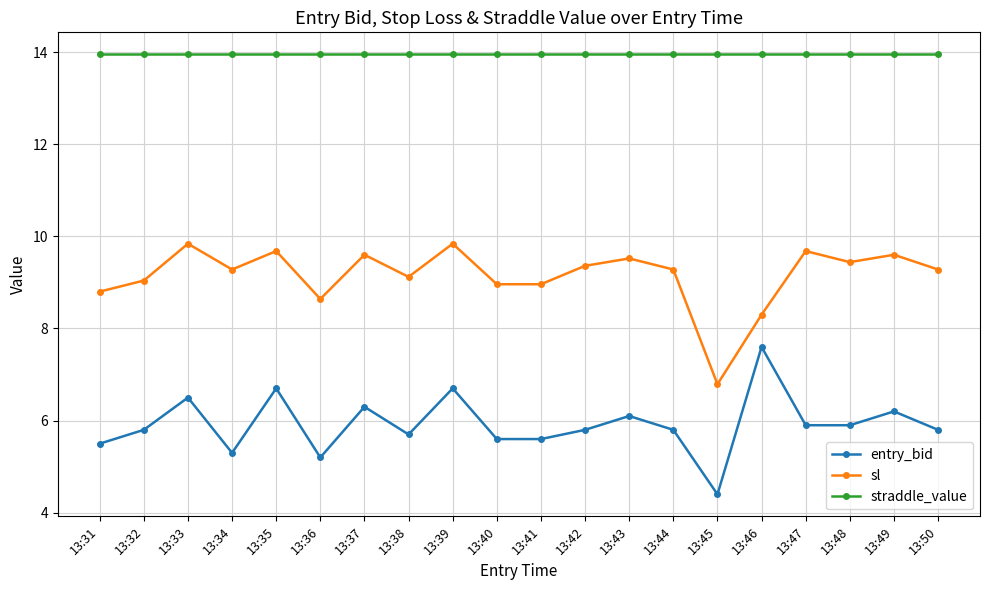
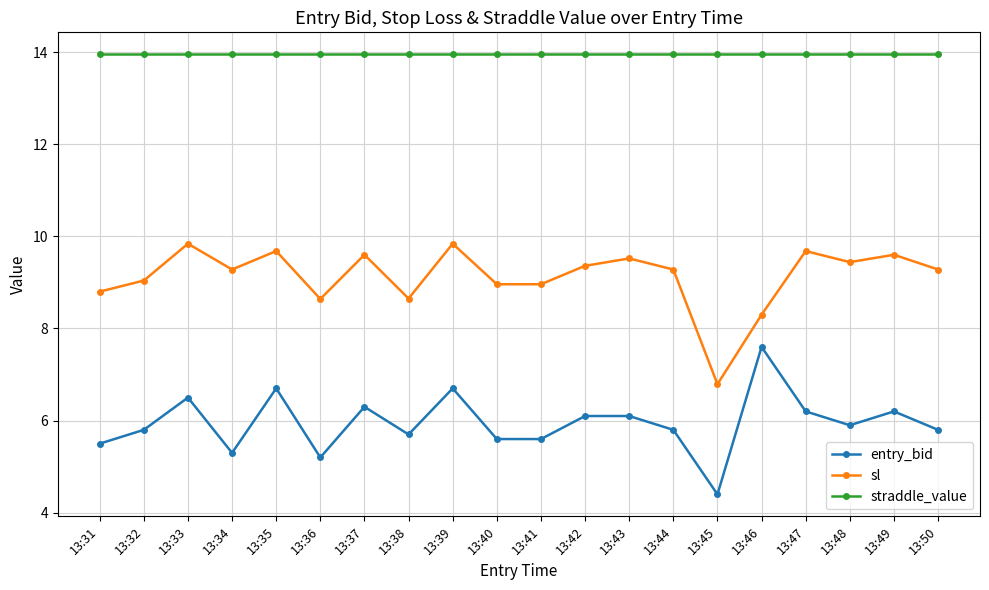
  {
    "entry_bid": {
      "13:31": 5.5,
      "13:32": 5.8,
      "13:33": 6.5,
      "13:34": 5.3,
      "13:35": 6.7,
      "13:36": 5.2,
      "13:37": 6.3,
      "13:38": 5.7,
      "13:39": 6.7,
      "13:40": 5.6,
      "13:41": 5.6,
-     "13:42": 5.8,
+     "13:42": 6.1,
      "13:43": 6.1,
      "13:44": 5.8,
      "13:45": 4.4,
      "13:46": 7.6,
-     "13:47": 5.9,
+     "13:47": 6.2,
      "13:48": 5.9,
      "13:49": 6.2,
      "13:50": 5.8
    },
    "sl": {
      "13:31": 8.8,
      "13:32": 9.0,
      "13:33": 9.8,
      "13:34": 9.3,
      "13:35": 9.7,
      "13:36": 8.6,
      "13:37": 9.6,
-     "13:38": 9.1,
+     "13:38": 8.7,
      "13:39": 9.8,
      "13:40": 9.0,
      "13:41": 9.0,
      "13:42": 9.4,
      "13:43": 9.5,
      "13:44": 9.3,
      "13:45": 6.8,
      "13:46": 8.3,
      "13:47": 9.7,
      "13:48": 9.4,
      "13:49": 9.6,
      "13:50": 9.3
    },
    "straddle_value": {
      "13:31": 14.0,
      "13:32": 14.0,
      "13:33": 14.0,
      "13:34": 14.0,
      "13:35": 14.0,
      "13:36": 14.0,
      "13:37": 14.0,
      "13:38": 14.0,
      "13:39": 14.0,
      "13:40": 14.0,
      "13:41": 14.0,
      "13:42": 14.0,
      "13:43": 14.0,
      "13:44": 14.0,
      "13:45": 14.0,
      "13:46": 14.0,
      "13:47": 14.0,
      "13:48": 14.0,
      "13:49": 14.0,
      "13:50": 14.0
    }
  }
